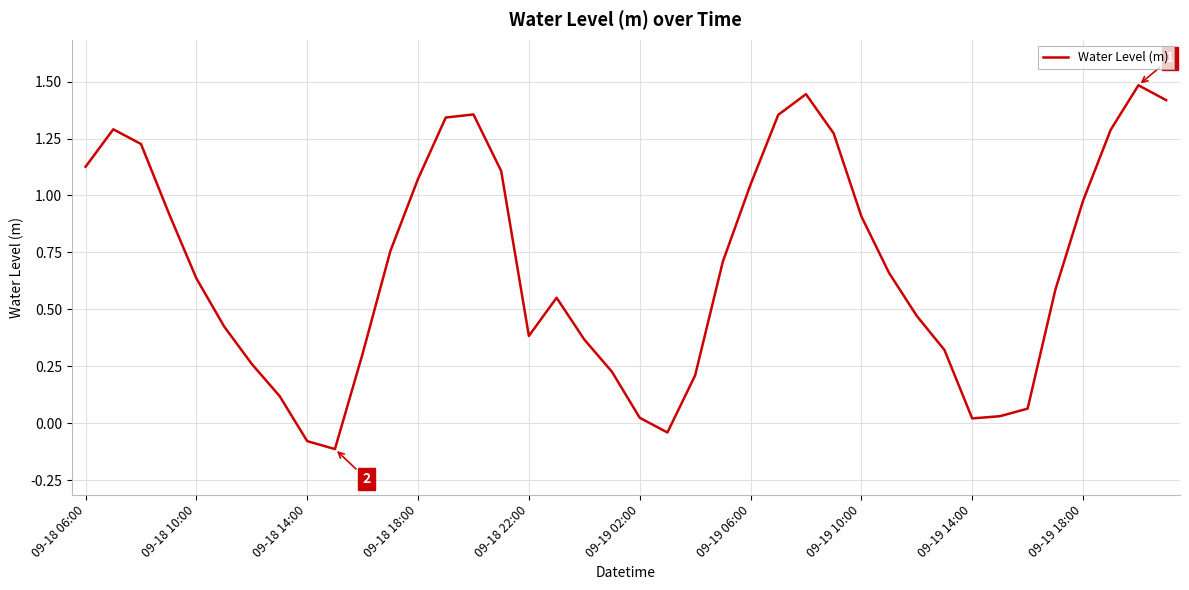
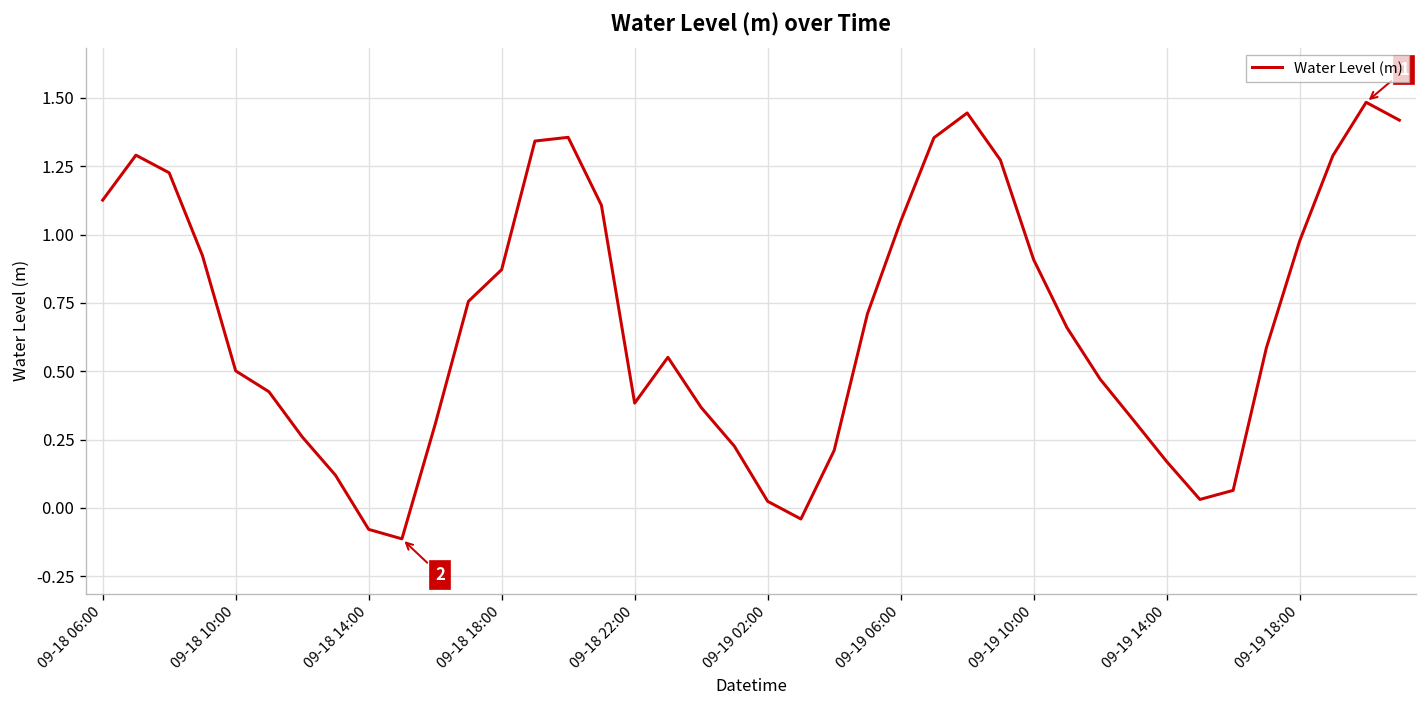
  {
    "09-18 06:00": 1.13,
-   "09-18 10:00": 0.64,
+   "09-18 10:00": 0.50,
    "09-18 14:00": -0.08,
-   "09-18 18:00": 1.07,
+   "09-18 18:00": 0.87,
    "09-18 22:00": 0.38,
    "09-19 02:00": 0.02,
    "09-19 06:00": 1.05,
    "09-19 10:00": 0.91,
-   "09-19 14:00": 0.02,
+   "09-19 14:00": 0.17,
    "09-19 18:00": 0.98
  }
